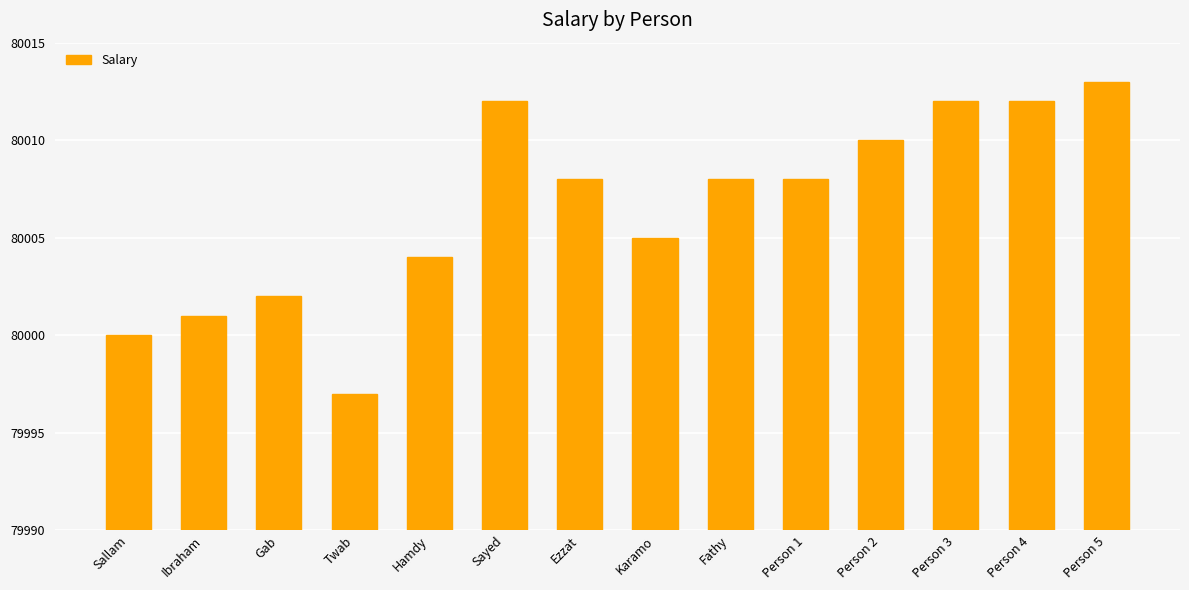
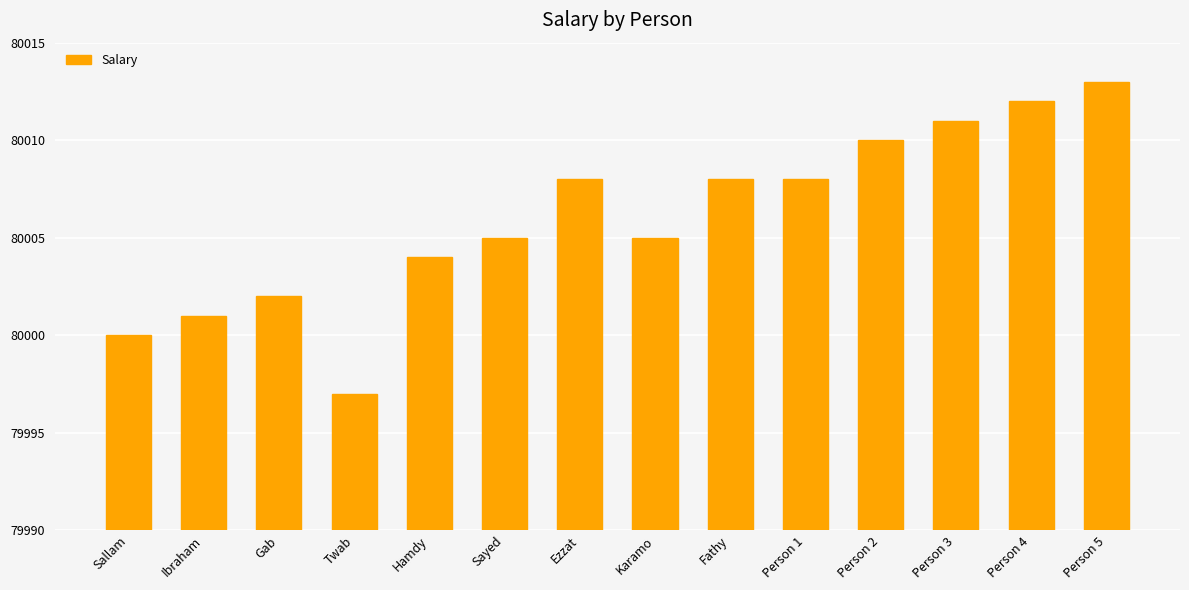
  {
    "Sallam": 80000,
    "Ibraham": 80001,
    "Gab": 80002,
    "Twab": 79997,
    "Hamdy": 80004,
-   "Sayed": 80012,
+   "Sayed": 80005,
    "Ezzat": 80008,
    "Karamo": 80005,
    "Fathy": 80008,
    "Person 1": 80008,
    "Person 2": 80010,
-   "Person 3": 80012,
+   "Person 3": 80011,
    "Person 4": 80012,
    "Person 5": 80013
  }
